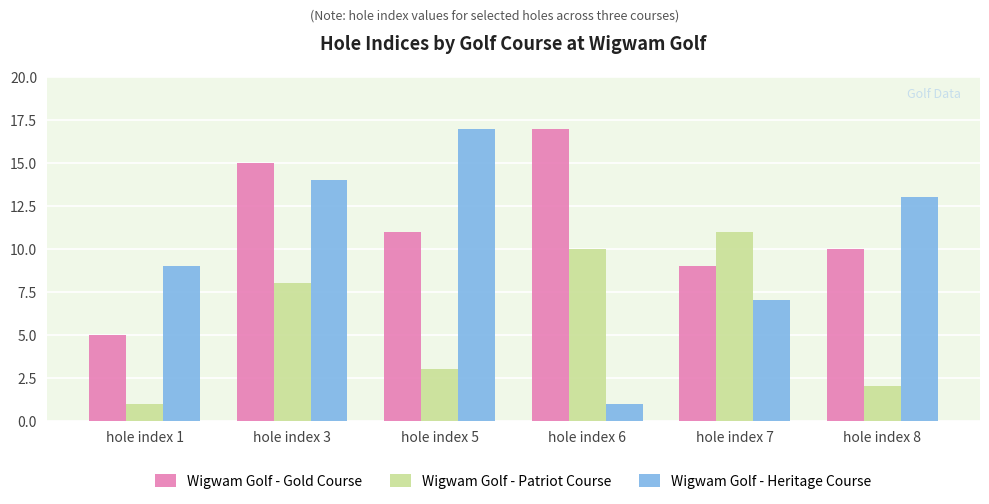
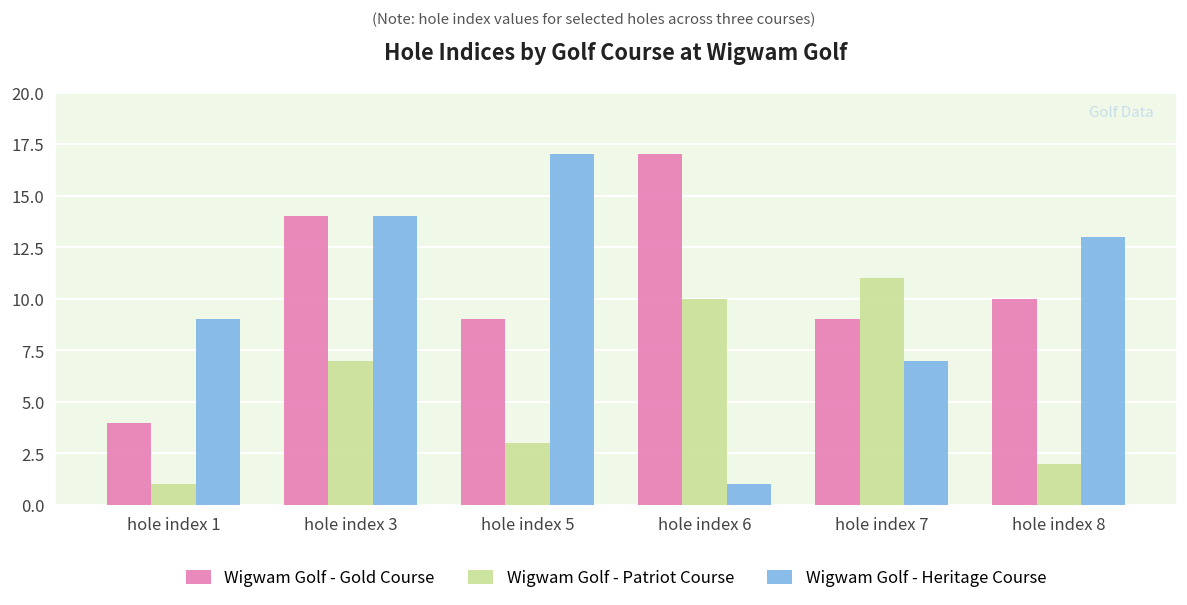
  {
    "Wigwam Golf - Gold Course": {
-     "hole index 1": 5,
-     "hole index 3": 15,
-     "hole index 5": 11,
+     "hole index 1": 4,
+     "hole index 3": 14,
+     "hole index 5": 9,
      "hole index 6": 17,
      "hole index 7": 9,
      "hole index 8": 10
    },
    "Wigwam Golf - Patriot Course": {
      "hole index 1": 1,
-     "hole index 3": 8,
+     "hole index 3": 7,
      "hole index 5": 3,
      "hole index 6": 10,
      "hole index 7": 11,
      "hole index 8": 2
    },
    "Wigwam Golf - Heritage Course": {
      "hole index 1": 9,
      "hole index 3": 14,
      "hole index 5": 17,
      "hole index 6": 1,
      "hole index 7": 7,
      "hole index 8": 13
    }
  }
